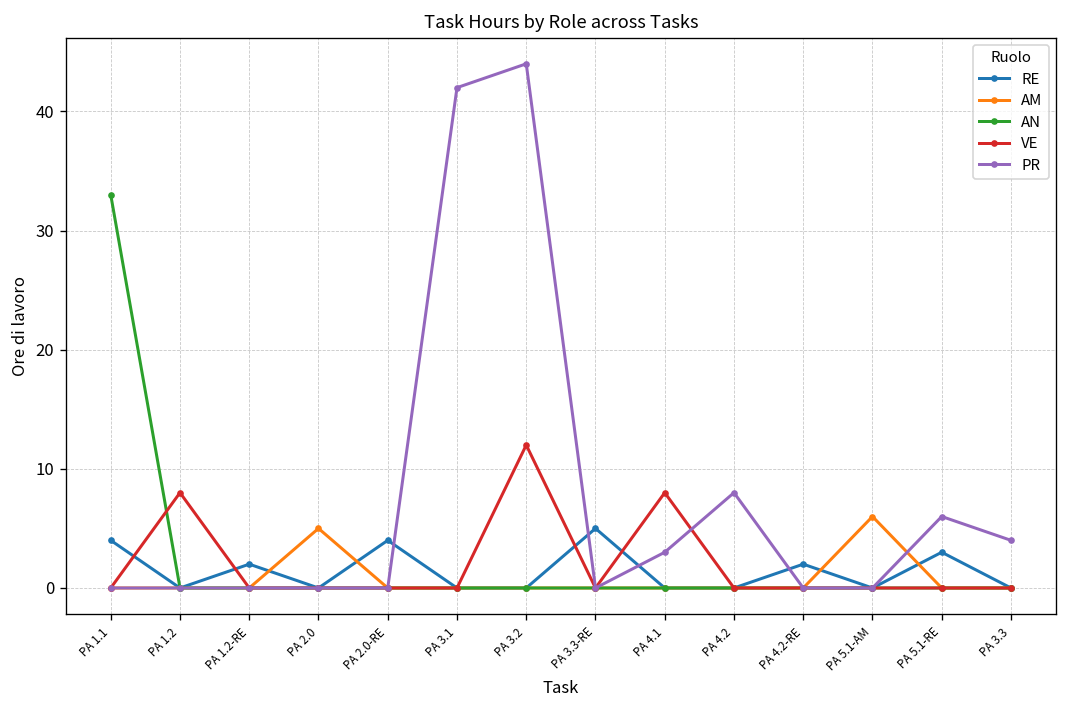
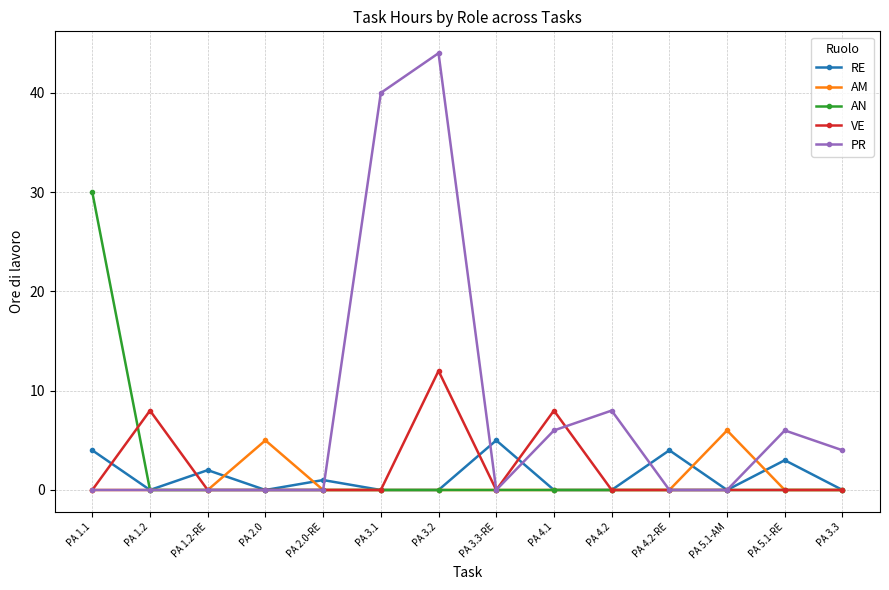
  {
    "RE": {
      "PA 1.1": 4,
      "PA 1.2-RE": 2,
-     "PA 2.0-RE": 4,
+     "PA 2.0-RE": 1,
      "PA 3.3-RE": 5,
-     "PA 4.2-RE": 2,
+     "PA 4.2-RE": 4,
      "PA 5.1-RE": 3
    },
    "AM": {
      "PA 2.0": 5,
      "PA 5.1-AM": 6
    },
    "AN": {
-     "PA 1.1": 33
+     "PA 1.1": 30
    },
    "VE": {
      "PA 1.2": 8,
      "PA 3.2": 12,
      "PA 4.1": 8
    },
    "PR": {
-     "PA 3.1": 42,
+     "PA 3.1": 40,
      "PA 3.2": 44,
-     "PA 4.1": 3,
+     "PA 4.1": 6,
      "PA 4.2": 8,
      "PA 5.1-RE": 6,
      "PA 3.3": 4
    }
  }
